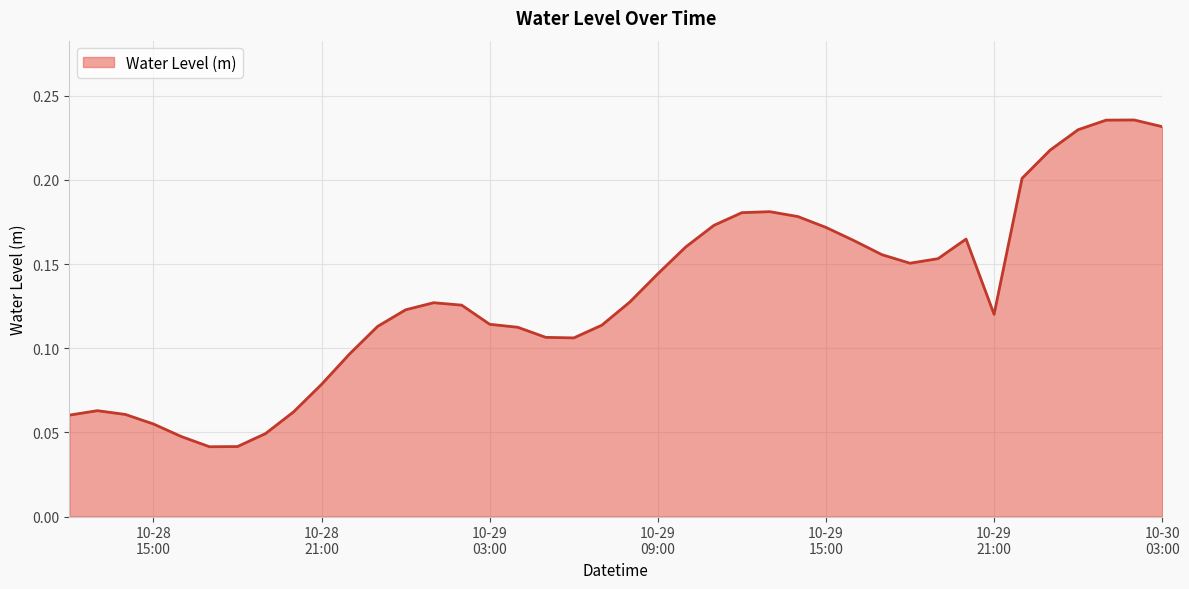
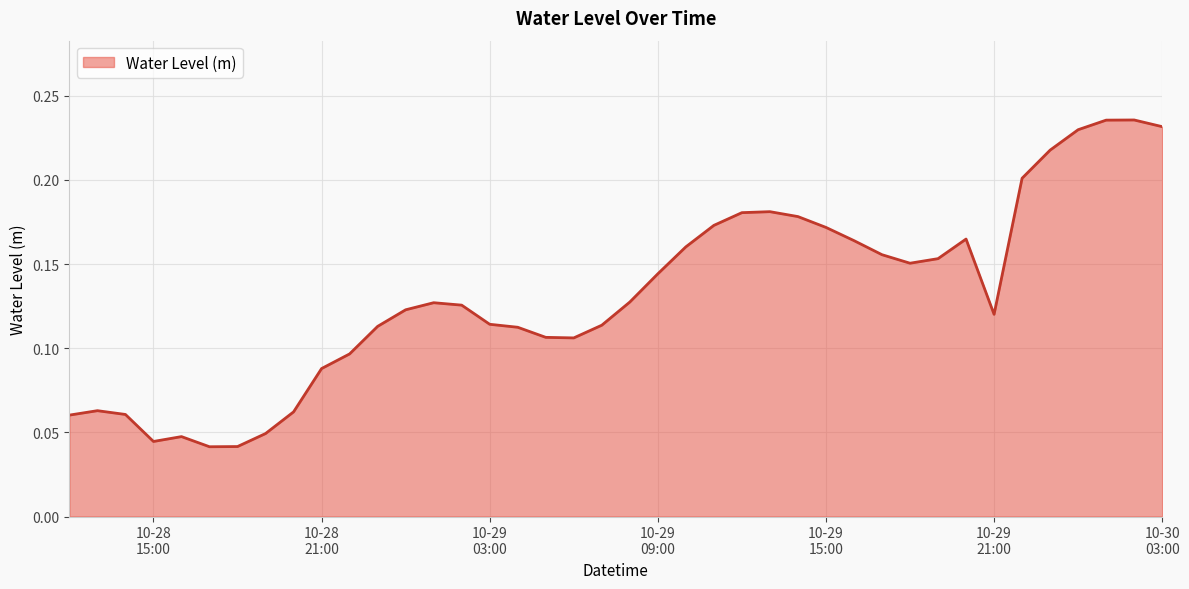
  {
-   "10-28 15:00": 0.055,
-   "10-28 21:00": 0.079,
+   "10-28 15:00": 0.045,
+   "10-28 21:00": 0.088,
    "10-29 03:00": 0.114,
    "10-29 09:00": 0.144,
    "10-29 15:00": 0.172,
    "10-29 21:00": 0.120,
    "10-30 03:00": 0.232
  }
